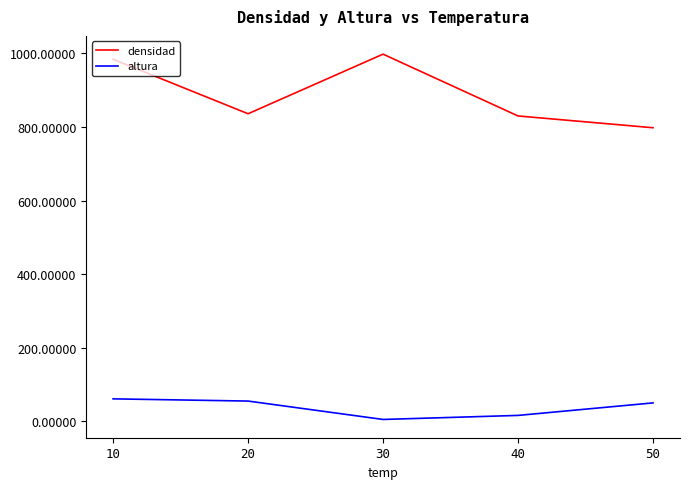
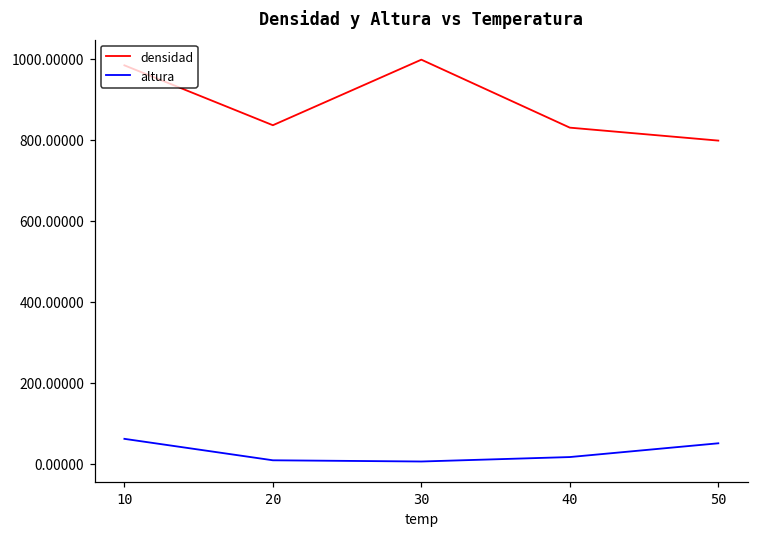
  {
    "densidad": {
      "20": 840,
      "30": 1000,
      "40": 830,
      "50": 800
    },
    "altura": {
      "10": 60,
-     "20": 60,
+     "20": 10,
      "30": 10,
      "40": 20,
      "50": 50
    }
  }
